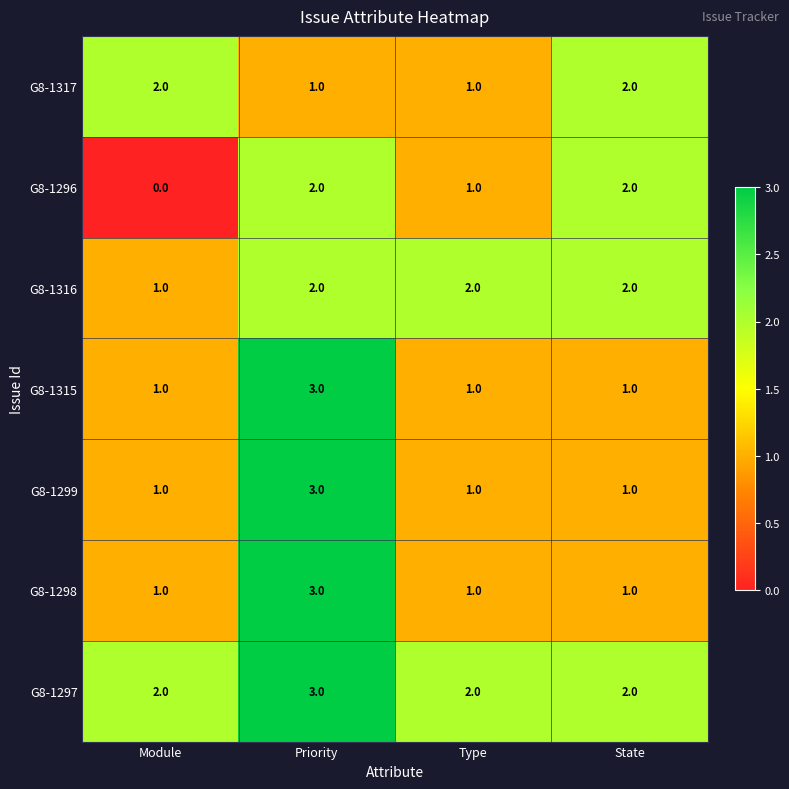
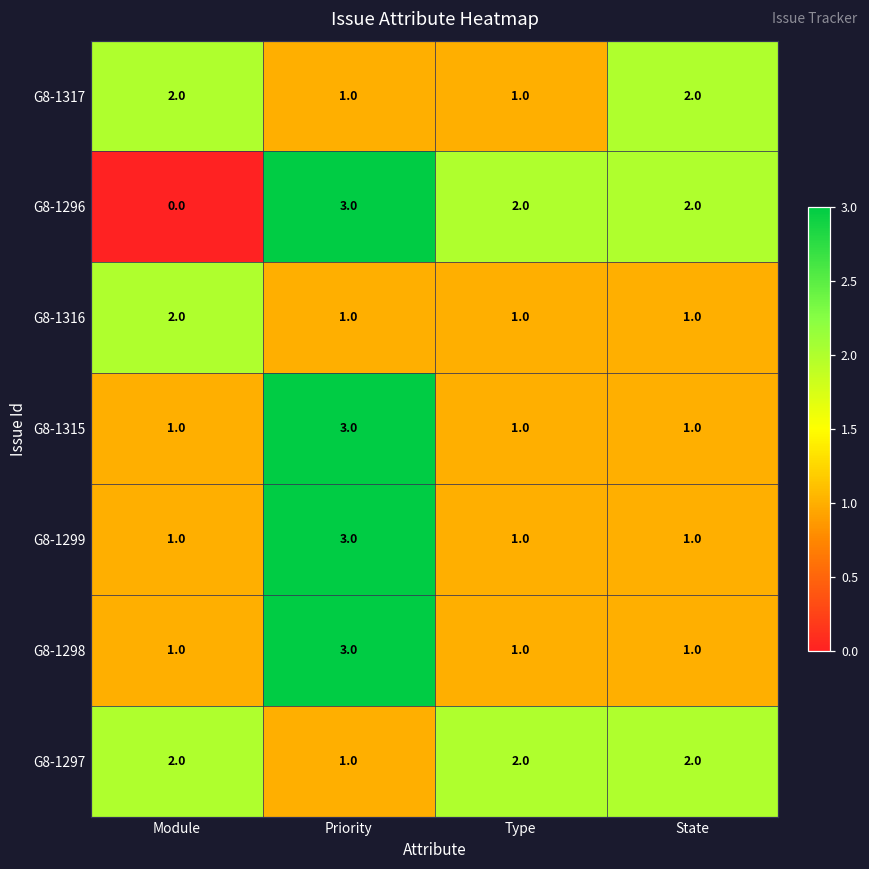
  {
    "G8-1317": {
      "Module": 2.0,
      "Priority": 1.0,
      "Type": 1.0,
      "State": 2.0
    },
    "G8-1296": {
      "Module": 0.0,
-     "Priority": 2.0,
-     "Type": 1.0,
+     "Priority": 3.0,
+     "Type": 2.0,
      "State": 2.0
    },
    "G8-1316": {
-     "Module": 1.0,
-     "Priority": 2.0,
-     "Type": 2.0,
-     "State": 2.0
+     "Module": 2.0,
+     "Priority": 1.0,
+     "Type": 1.0,
+     "State": 1.0
    },
    "G8-1315": {
      "Module": 1.0,
      "Priority": 3.0,
      "Type": 1.0,
      "State": 1.0
    },
    "G8-1299": {
      "Module": 1.0,
      "Priority": 3.0,
      "Type": 1.0,
      "State": 1.0
    },
    "G8-1298": {
      "Module": 1.0,
      "Priority": 3.0,
      "Type": 1.0,
      "State": 1.0
    },
    "G8-1297": {
      "Module": 2.0,
-     "Priority": 3.0,
+     "Priority": 1.0,
      "Type": 2.0,
      "State": 2.0
    }
  }
